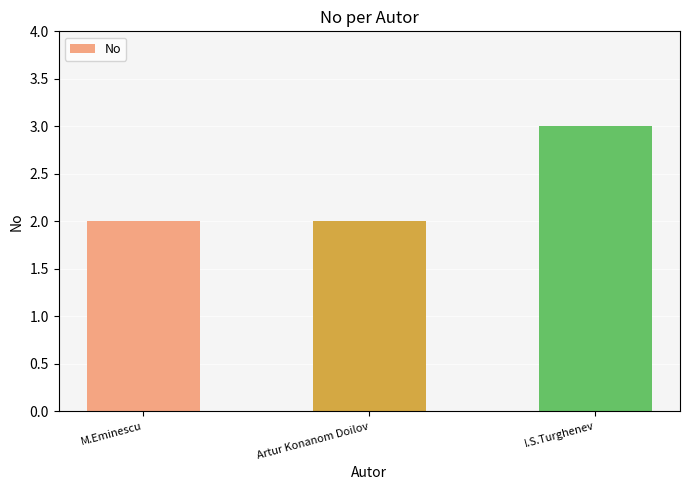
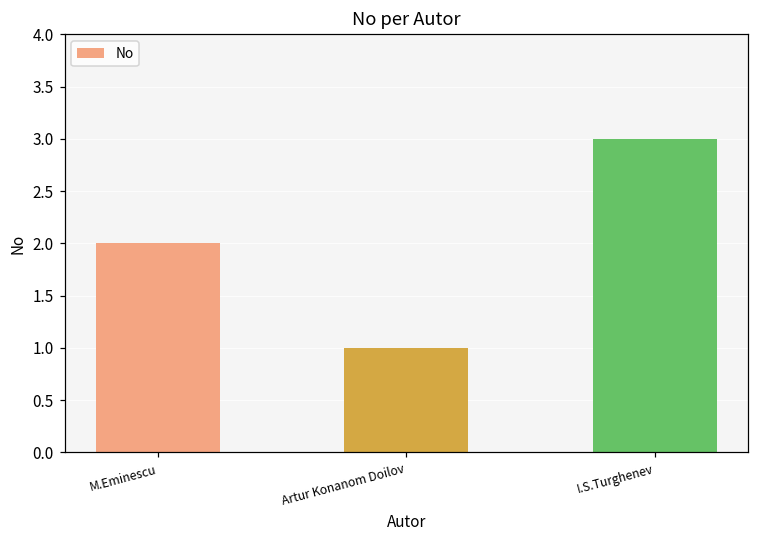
  {
    "M.Eminescu": 2,
-   "Artur Konanom Doilov": 2,
+   "Artur Konanom Doilov": 1,
    "I.S.Turghenev": 3
  }
